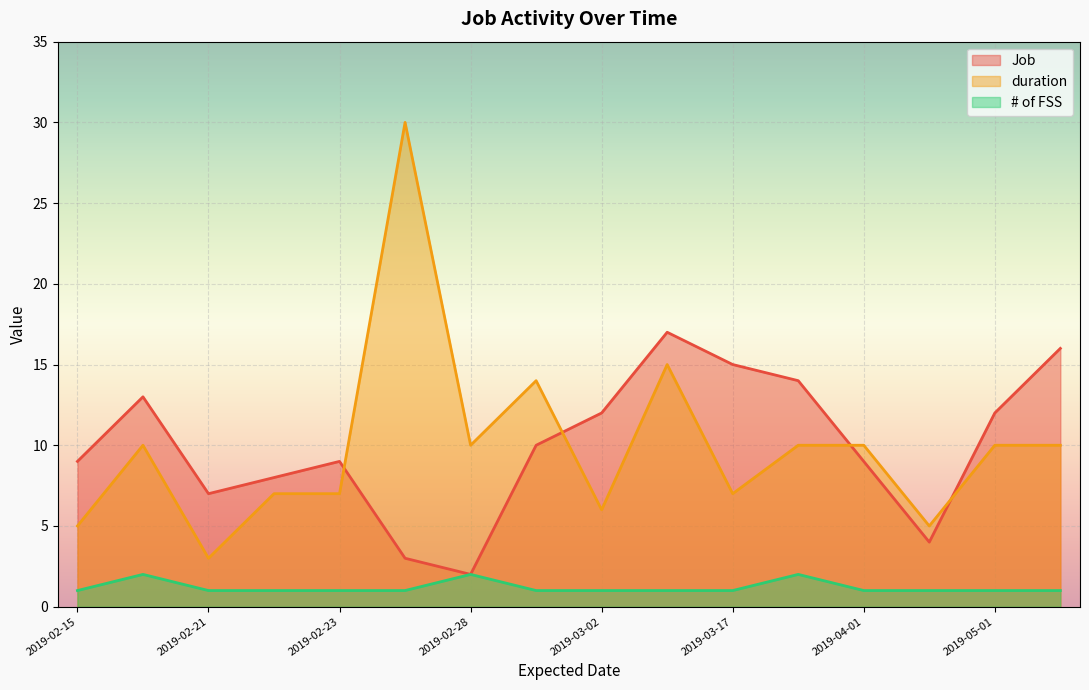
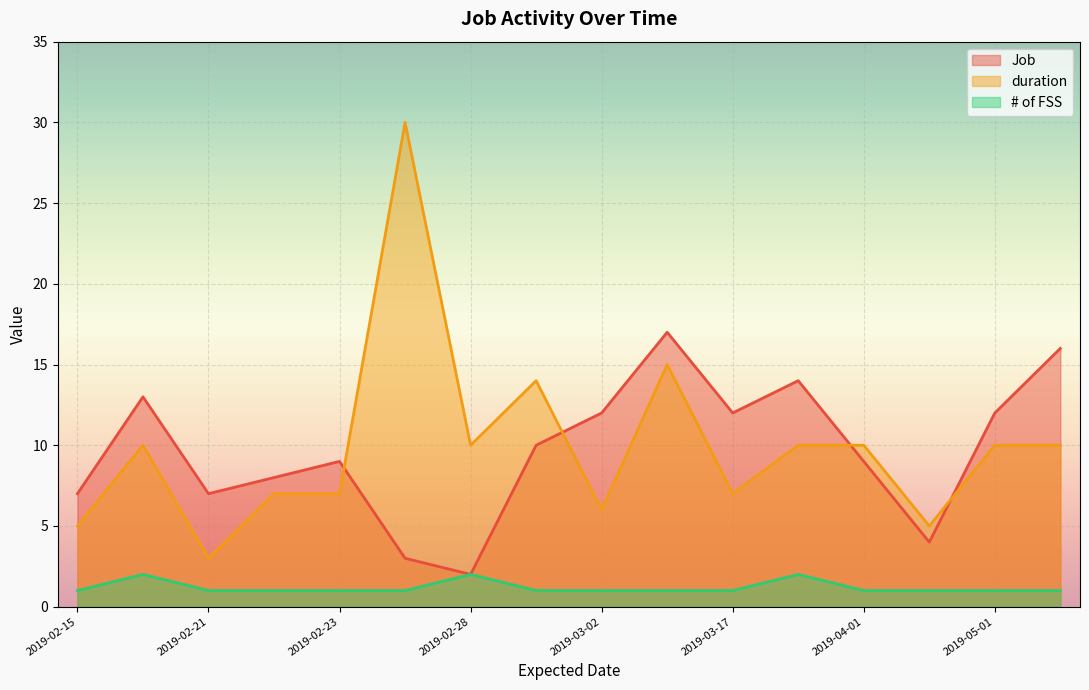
  {
    "Job": {
-     "2019-02-15": 9,
+     "2019-02-15": 7,
      "2019-02-23": 9,
      "2019-03-02": 12,
-     "2019-03-17": 15,
+     "2019-03-17": 12,
      "2019-04-01": 9
    },
    "duration": {
      "2019-02-15": 5,
      "2019-02-23": 7,
      "2019-03-02": 6,
      "2019-03-17": 7,
      "2019-04-01": 10
    },
    "# of FSS": {
      "2019-02-15": 1,
      "2019-02-23": 1,
      "2019-03-02": 1,
      "2019-03-17": 1,
      "2019-04-01": 1
    }
  }
